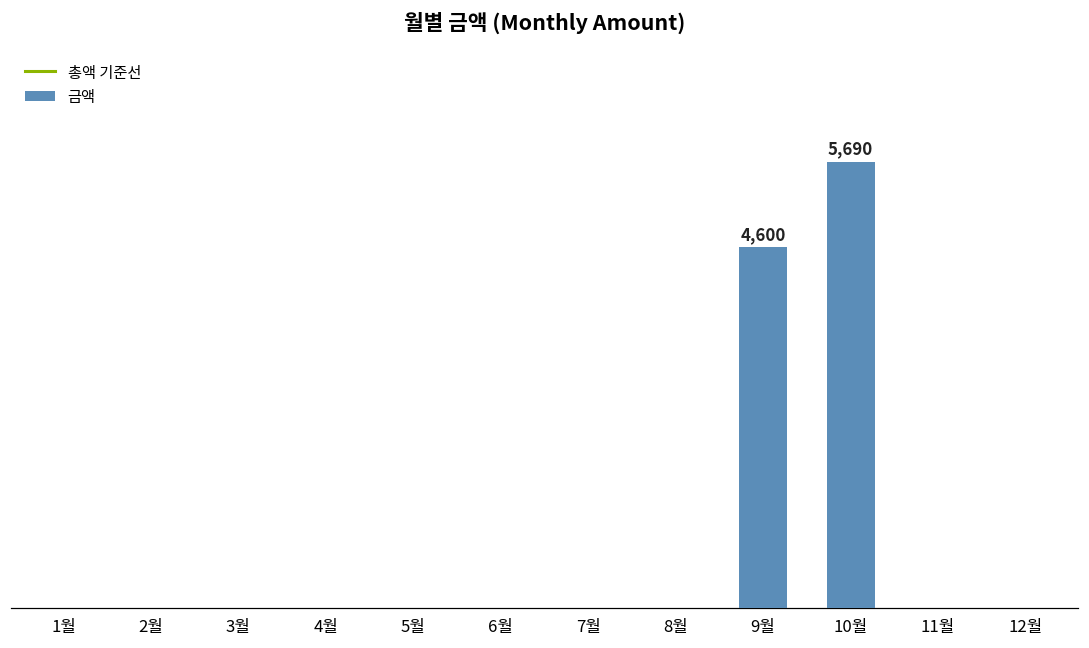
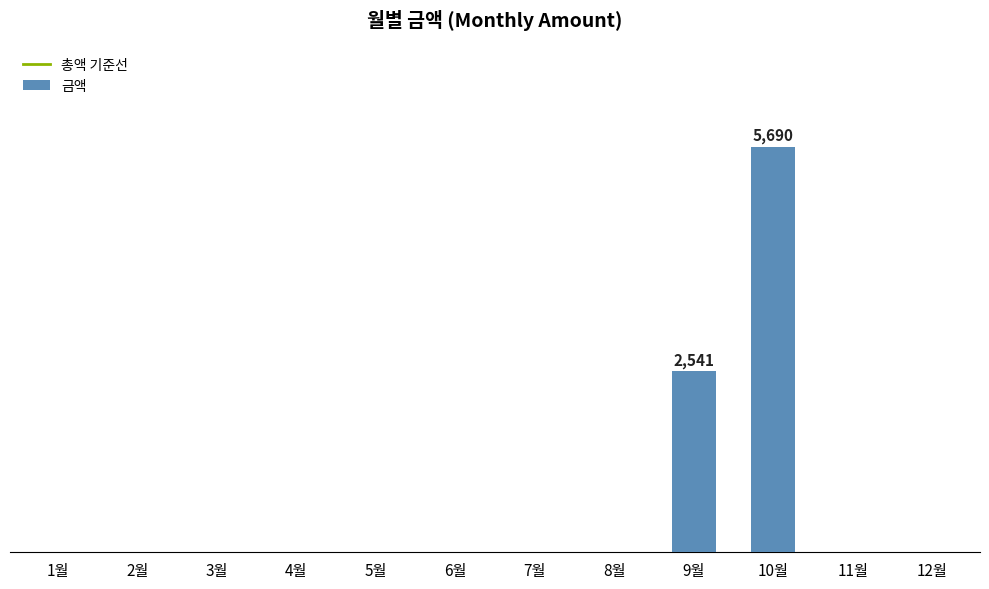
  {
-   "9월": "4,600",
+   "9월": "2,541",
    "10월": "5,690"
  }
